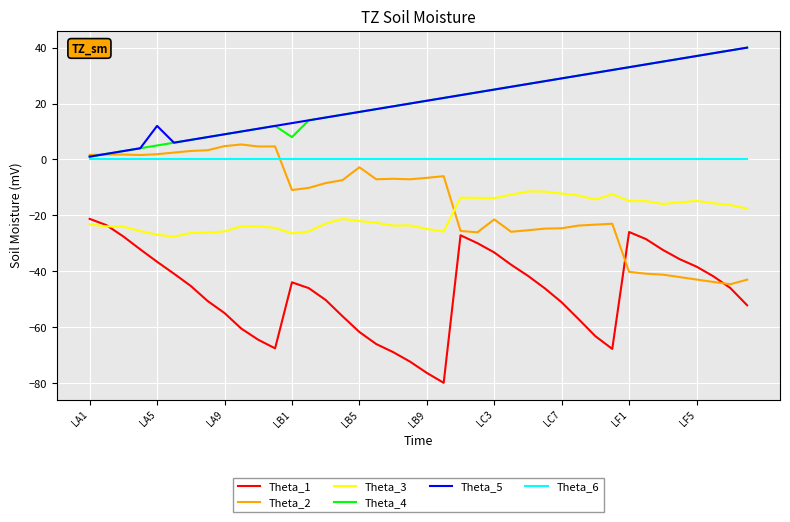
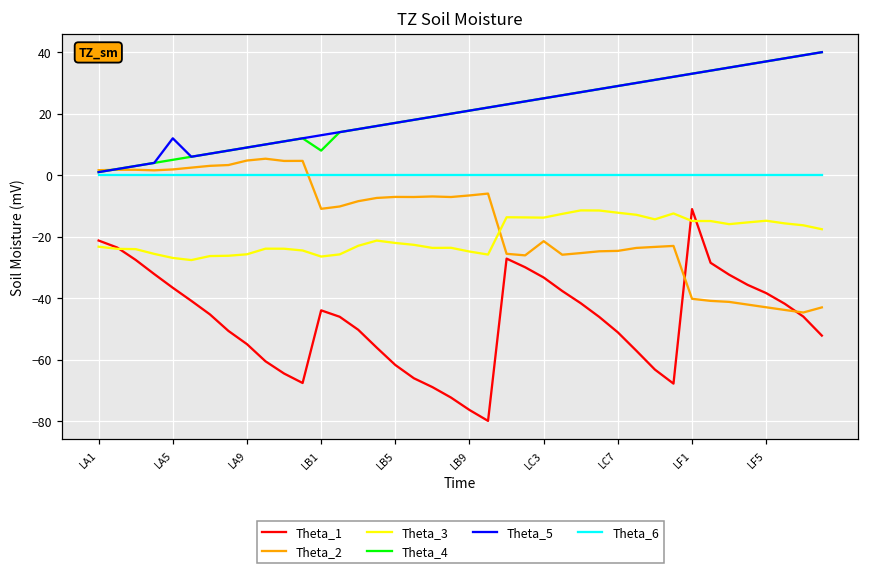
  {
    "Theta_1": {
      "LA1": -21,
      "LA5": -37,
      "LA9": -55,
      "LB1": -44,
      "LB5": -62,
      "LB9": -76,
      "LC3": -33,
      "LC7": -51,
-     "LF1": -26,
+     "LF1": -11,
      "LF5": -38
    },
    "Theta_2": {
      "LA5": 2,
      "LA9": 5,
      "LB1": -11,
-     "LB5": -3,
+     "LB5": -7,
      "LB9": -7,
      "LC3": -21,
      "LC7": -25,
      "LF1": -40,
      "LF5": -43
    },
    "Theta_3": {
      "LA1": -23,
      "LA5": -27,
      "LA9": -26,
      "LB1": -26,
      "LB5": -22,
      "LB9": -25,
      "LC3": -14,
      "LC7": -12,
      "LF1": -15,
      "LF5": -15
    },
    "Theta_4": {
      "LA5": 5,
      "LB1": 8
    },
    "Theta_5": {
      "LA5": 12,
      "LB1": 13
    },
    "Theta_6": {
      "LA5": 0,
      "LA9": 0,
      "LB1": 0,
      "LB5": 0,
      "LB9": 0,
      "LC3": 0,
      "LC7": 0,
      "LF1": 0,
      "LF5": 0
    }
  }
